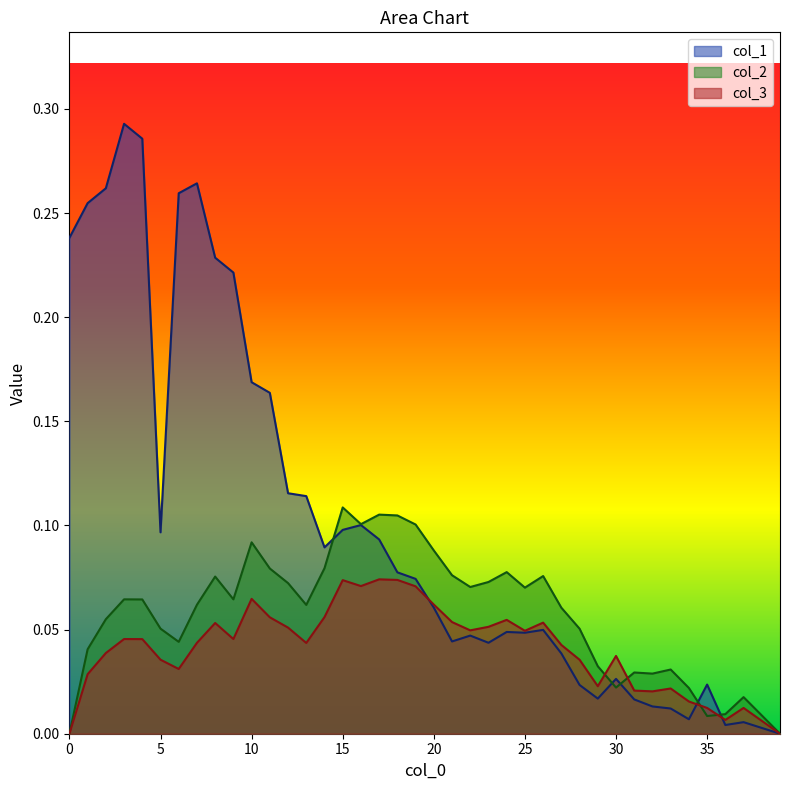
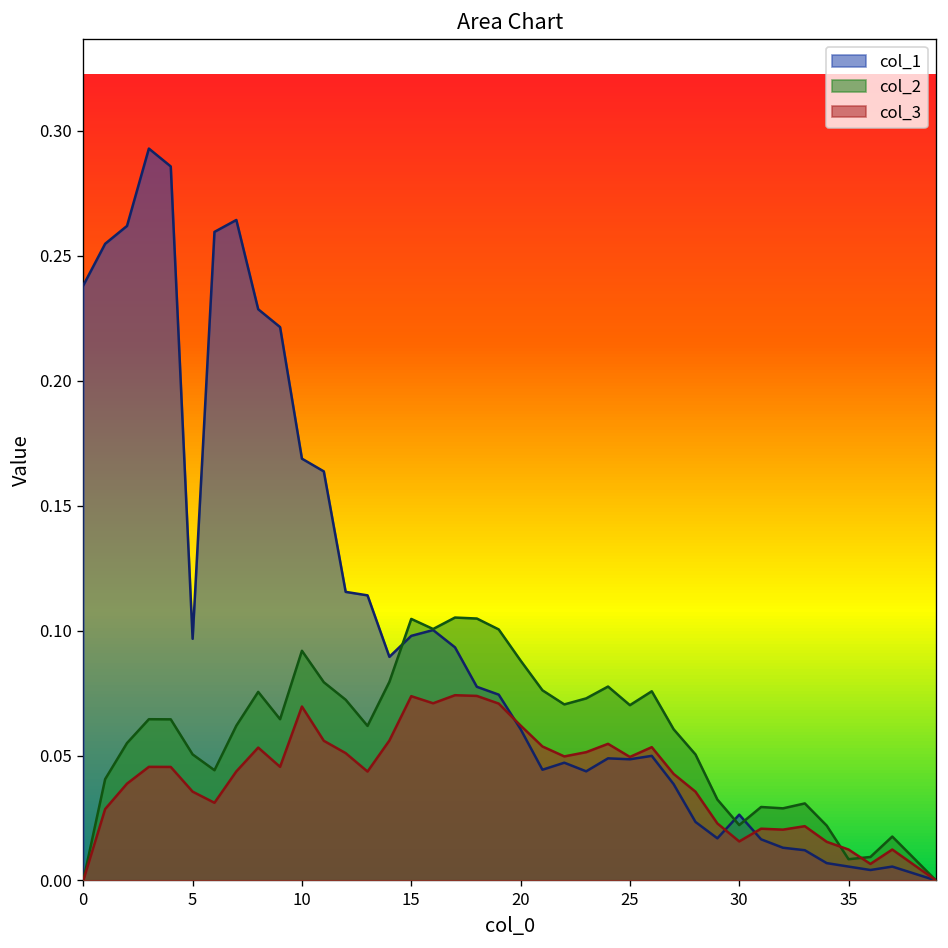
  {
    "col_1": {
      "0": 0.238,
      "5": 0.097,
      "10": 0.169,
      "15": 0.098,
      "20": 0.061,
      "30": 0.026,
-     "35": 0.024
+     "35": 0.006
    },
    "col_2": {
      "5": 0.050,
      "10": 0.092,
-     "15": 0.109,
+     "15": 0.105,
      "20": 0.088,
      "25": 0.070,
      "30": 0.022,
      "35": 0.009
    },
    "col_3": {
      "5": 0.036,
-     "10": 0.065,
+     "10": 0.070,
      "15": 0.074,
      "20": 0.062,
-     "30": 0.037,
+     "30": 0.016,
      "35": 0.012
    }
  }
